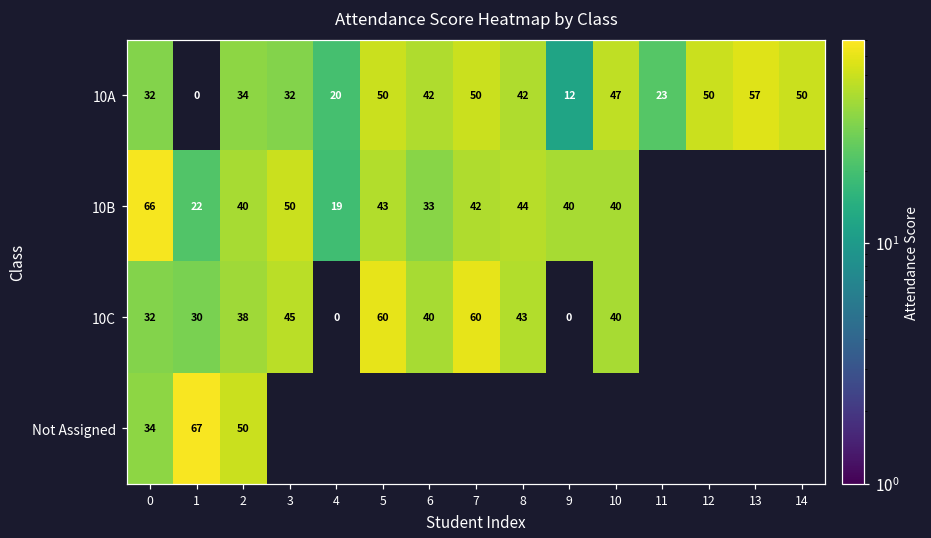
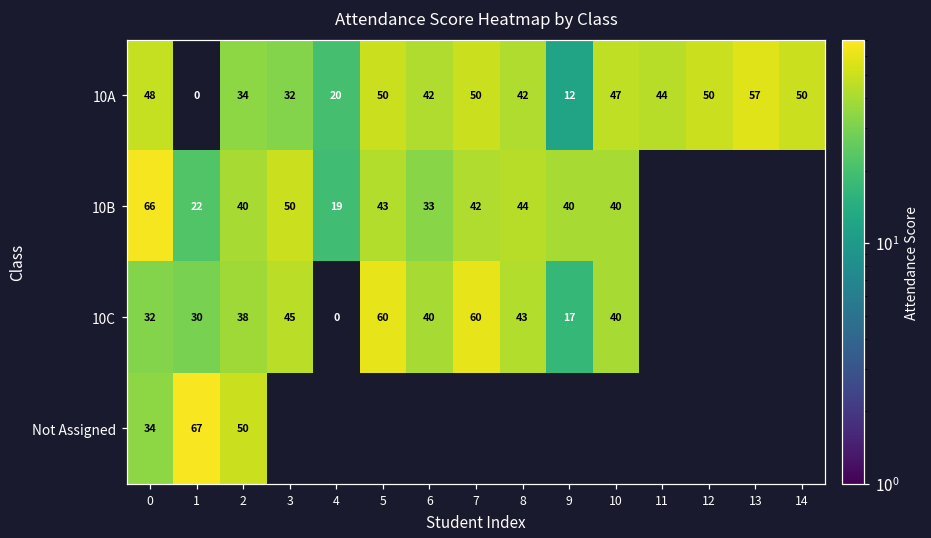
  {
    "10A": {
-     "0": 32,
+     "0": 48,
      "1": 0,
      "2": 34,
      "3": 32,
      "4": 20,
      "5": 50,
      "6": 42,
      "7": 50,
      "8": 42,
      "9": 12,
      "10": 47,
-     "11": 23,
+     "11": 44,
      "12": 50,
      "13": 57,
      "14": 50
    },
    "10B": {
      "0": 66,
      "1": 22,
      "2": 40,
      "3": 50,
      "4": 19,
      "5": 43,
      "6": 33,
      "7": 42,
      "8": 44,
      "9": 40,
      "10": 40
    },
    "10C": {
      "0": 32,
      "1": 30,
      "2": 38,
      "3": 45,
      "4": 0,
      "5": 60,
      "6": 40,
      "7": 60,
      "8": 43,
-     "9": 0,
+     "9": 17,
      "10": 40
    },
    "Not Assigned": {
      "0": 34,
      "1": 67,
      "2": 50
    }
  }
